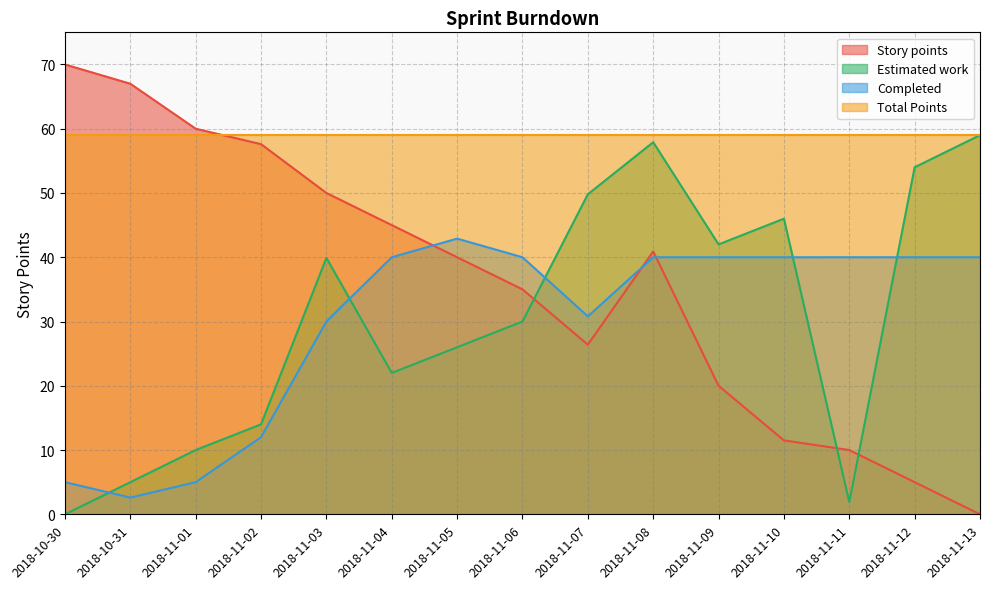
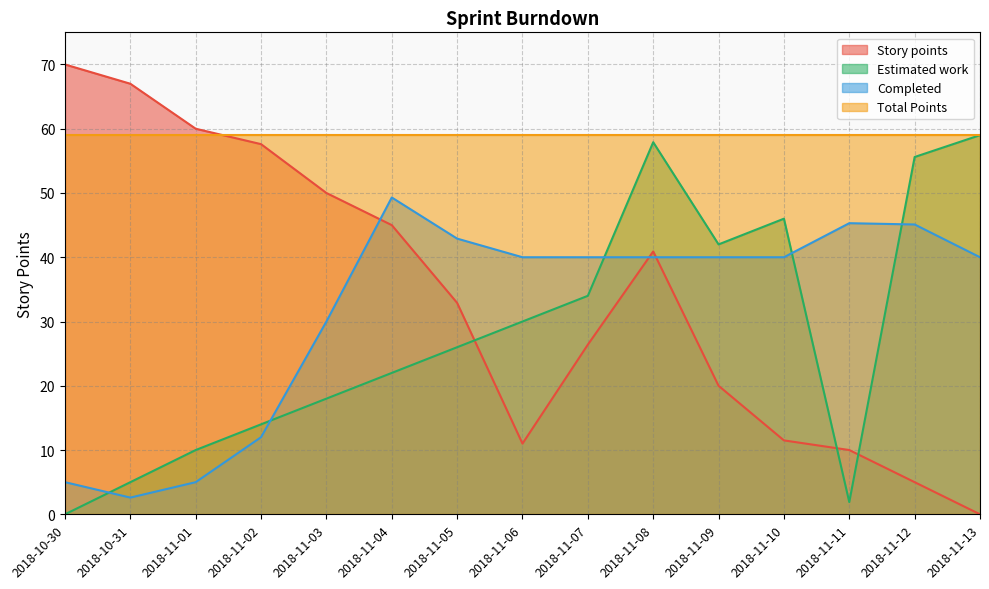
  {
    "Story points": {
      "2018-10-30": 70,
      "2018-10-31": 67,
      "2018-11-01": 60,
      "2018-11-02": 58,
      "2018-11-03": 50,
      "2018-11-04": 45,
-     "2018-11-05": 40,
-     "2018-11-06": 35,
+     "2018-11-05": 33,
+     "2018-11-06": 11,
      "2018-11-07": 26,
      "2018-11-08": 41,
      "2018-11-09": 20,
      "2018-11-10": 12,
      "2018-11-11": 10,
      "2018-11-12": 5,
      "2018-11-13": 0
    },
    "Estimated work": {
      "2018-10-30": 0,
      "2018-10-31": 5,
      "2018-11-01": 10,
      "2018-11-02": 14,
-     "2018-11-03": 40,
+     "2018-11-03": 18,
      "2018-11-04": 22,
      "2018-11-05": 26,
      "2018-11-06": 30,
-     "2018-11-07": 50,
+     "2018-11-07": 34,
      "2018-11-08": 58,
      "2018-11-09": 42,
      "2018-11-10": 46,
      "2018-11-11": 2,
-     "2018-11-12": 54
+     "2018-11-12": 56
    },
    "Completed": {
      "2018-10-30": 5,
      "2018-10-31": 3,
      "2018-11-01": 5,
      "2018-11-02": 12,
      "2018-11-03": 30,
-     "2018-11-04": 40,
+     "2018-11-04": 49,
      "2018-11-05": 43,
      "2018-11-06": 40,
-     "2018-11-07": 31,
+     "2018-11-07": 40,
      "2018-11-08": 40,
      "2018-11-09": 40,
      "2018-11-10": 40,
-     "2018-11-11": 40,
-     "2018-11-12": 40,
+     "2018-11-11": 45,
+     "2018-11-12": 45,
      "2018-11-13": 40
    },
    "Total Points": {
      "2018-10-30": 59,
      "2018-10-31": 59,
      "2018-11-01": 59,
      "2018-11-02": 59,
      "2018-11-03": 59,
      "2018-11-04": 59,
      "2018-11-05": 59,
      "2018-11-06": 59,
      "2018-11-07": 59,
      "2018-11-08": 59,
      "2018-11-09": 59,
      "2018-11-10": 59,
      "2018-11-11": 59,
      "2018-11-12": 59
    }
  }
